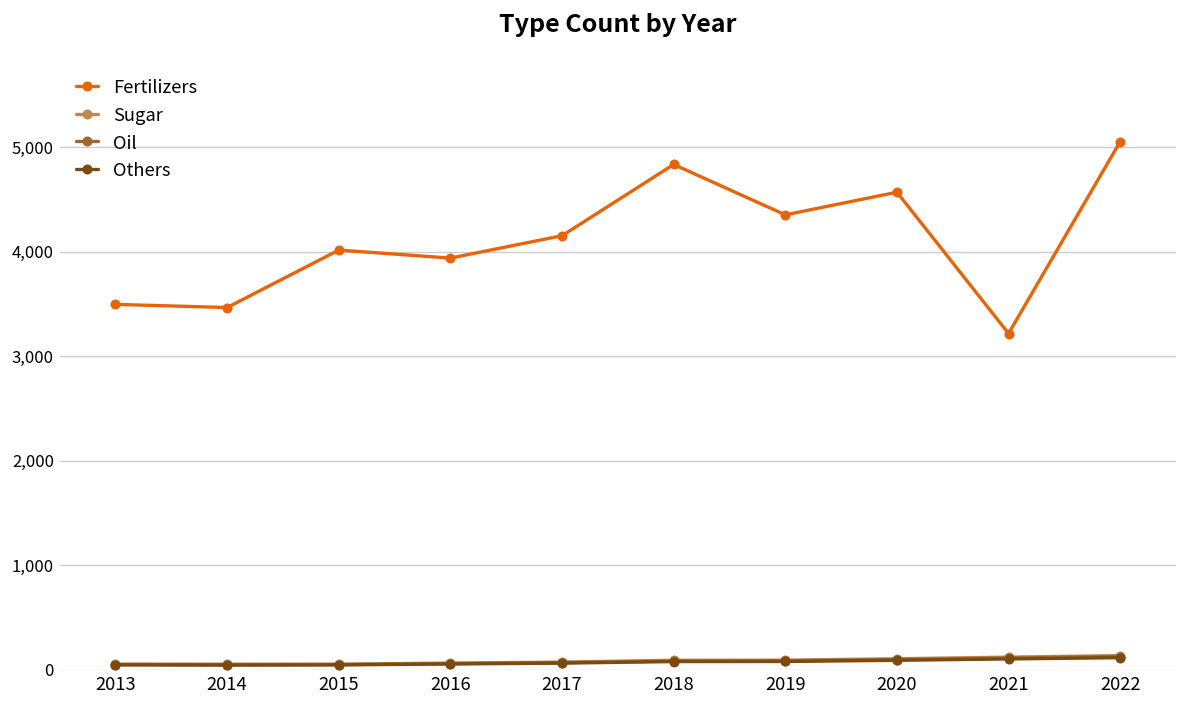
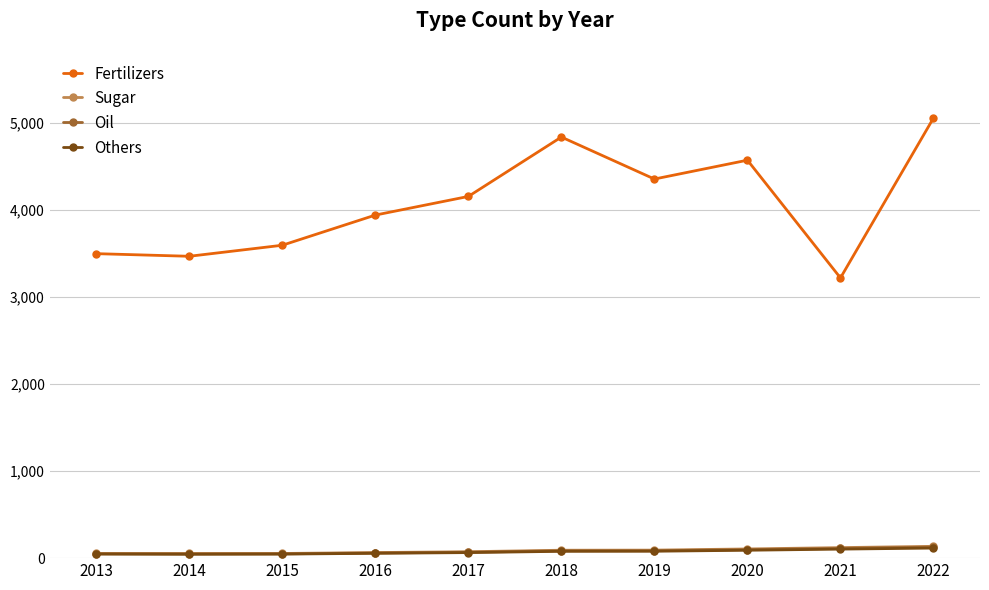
  {
    "Fertilizers": {
      "2013": "3,500",
      "2014": "3,500",
-     "2015": "4,000",
+     "2015": "3,600",
      "2016": "3,900",
      "2017": "4,200",
      "2018": "4,800",
      "2019": "4,400",
      "2020": "4,600",
      "2021": "3,200",
      "2022": "5,100"
    }
  }
